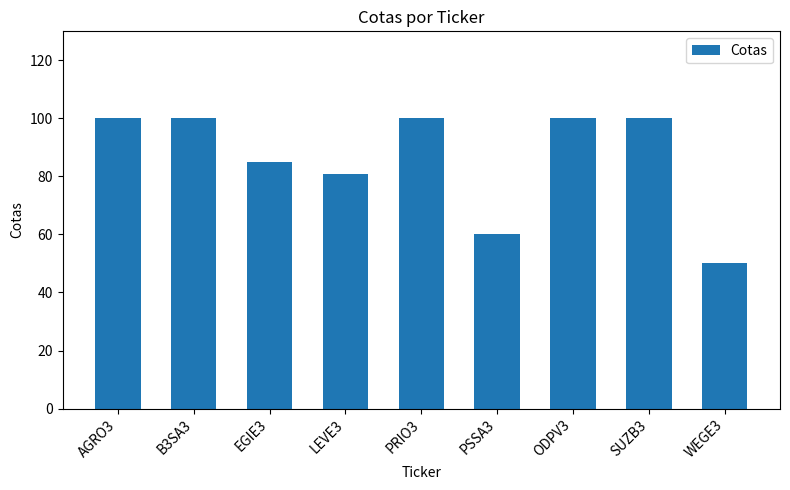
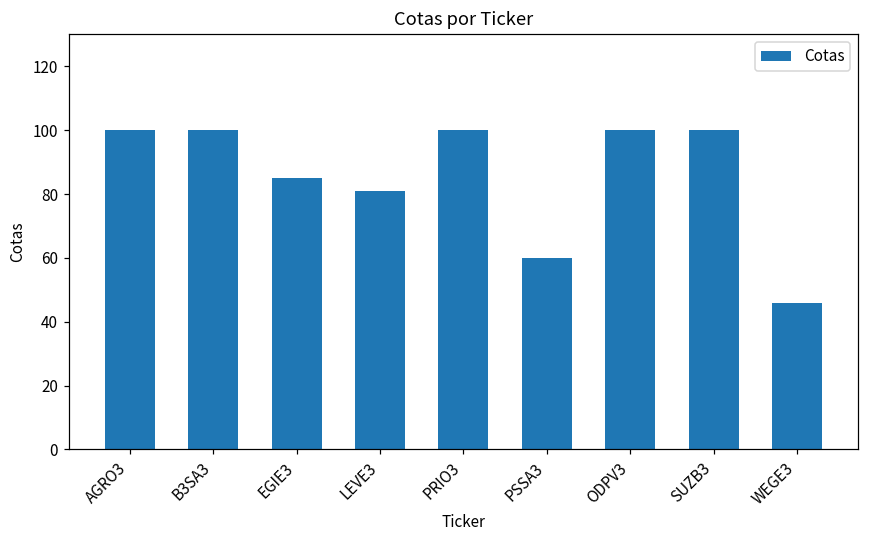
  {
    "AGRO3": 100,
    "B3SA3": 100,
    "EGIE3": 85,
    "LEVE3": 81,
    "PRIO3": 100,
    "PSSA3": 60,
    "ODPV3": 100,
    "SUZB3": 100,
-   "WEGE3": 50
+   "WEGE3": 46
  }
